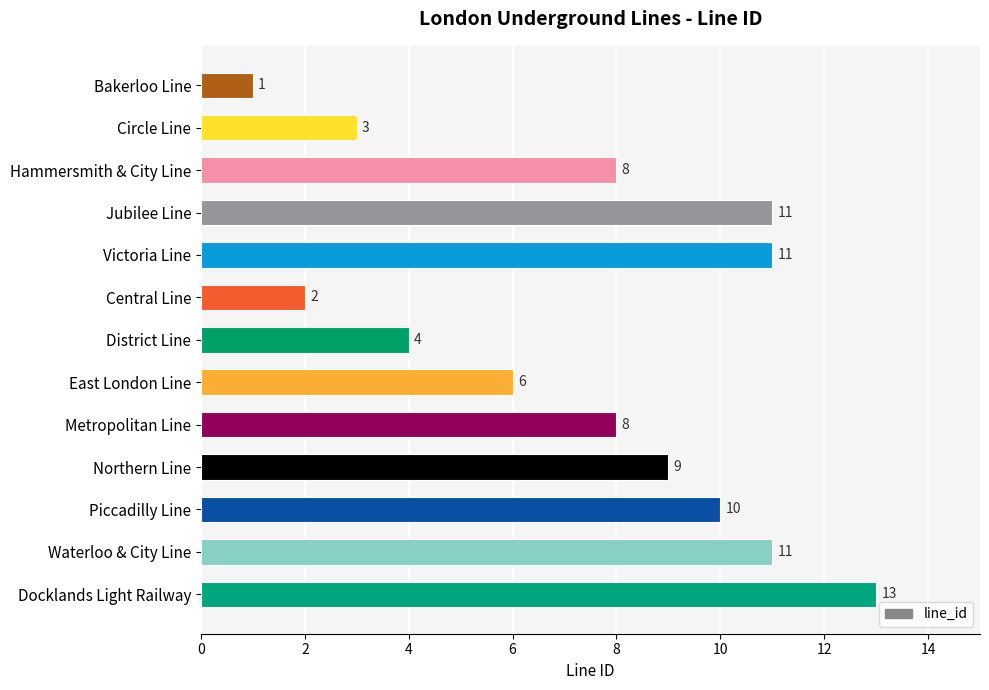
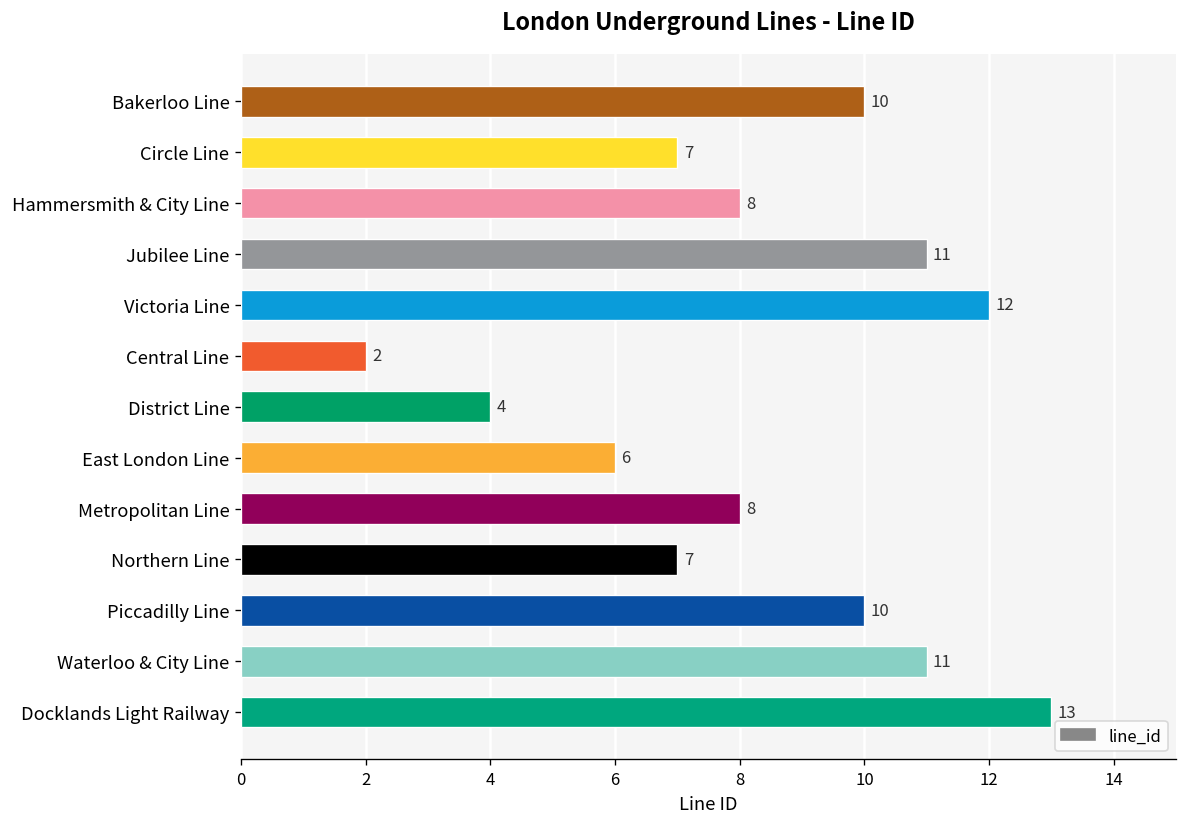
  {
-   "Bakerloo Line": 1,
-   "Circle Line": 3,
+   "Bakerloo Line": 10,
+   "Circle Line": 7,
    "Hammersmith & City Line": 8,
    "Jubilee Line": 11,
-   "Victoria Line": 11,
+   "Victoria Line": 12,
    "Central Line": 2,
    "District Line": 4,
    "East London Line": 6,
    "Metropolitan Line": 8,
-   "Northern Line": 9,
+   "Northern Line": 7,
    "Piccadilly Line": 10,
    "Waterloo & City Line": 11,
    "Docklands Light Railway": 13
  }
